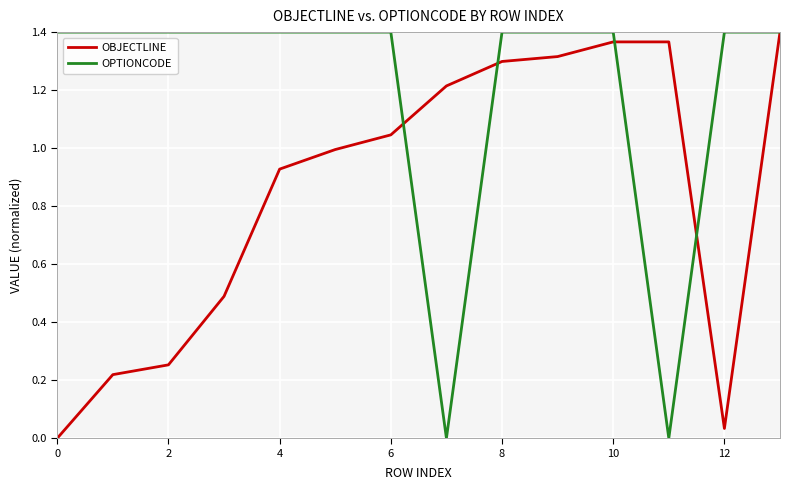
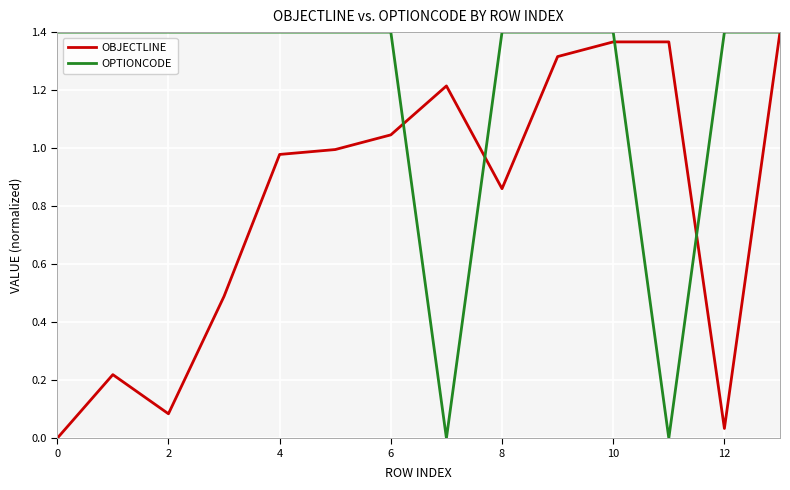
  {
    "OBJECTLINE": {
      "0": 0.00,
-     "2": 0.25,
-     "4": 0.93,
+     "2": 0.08,
+     "4": 0.98,
      "6": 1.05,
-     "8": 1.30,
+     "8": 0.86,
      "10": 1.37,
      "12": 0.03
    },
    "OPTIONCODE": {
      "0": 1.40,
      "2": 1.40,
      "4": 1.40,
      "6": 1.40,
      "8": 1.40,
      "10": 1.40,
      "12": 1.40
    }
  }
